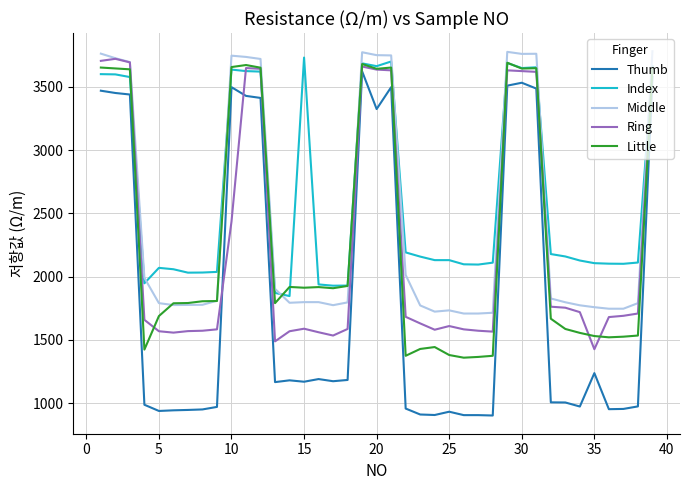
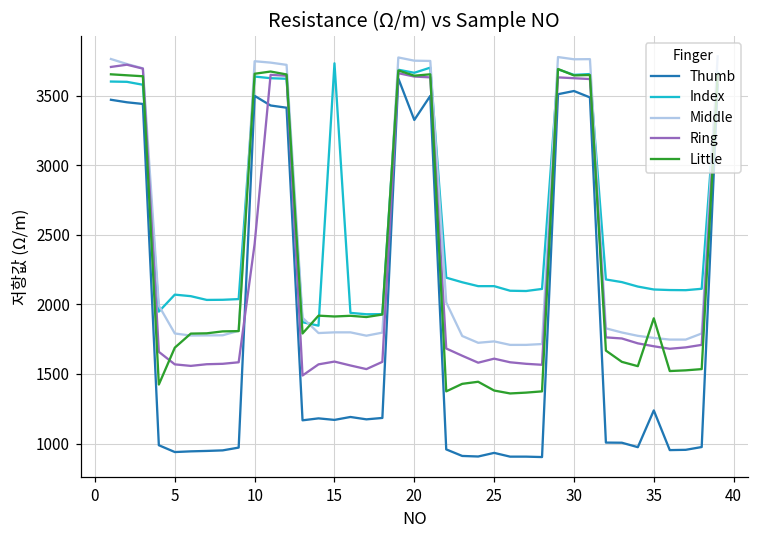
  {
    "Thumb": {
      "5": 940,
      "10": 3500,
      "15": 1170,
      "20": 3330,
      "25": 930,
      "30": 3530,
      "35": 1240
    },
    "Index": {
      "5": 2070,
      "15": 3730,
      "20": 3660,
      "25": 2130,
      "35": 2110
    },
    "Middle": {
      "5": 1790,
      "10": 3750,
      "15": 1800,
      "20": 3750,
      "25": 1730,
      "30": 3760,
      "35": 1760
    },
    "Ring": {
      "5": 1570,
      "10": 2440,
      "15": 1590,
      "25": 1610,
-     "35": 1430
+     "35": 1700
    },
    "Little": {
      "5": 1690,
      "15": 1910,
      "25": 1380,
-     "35": 1530
+     "35": 1900
    }
  }
